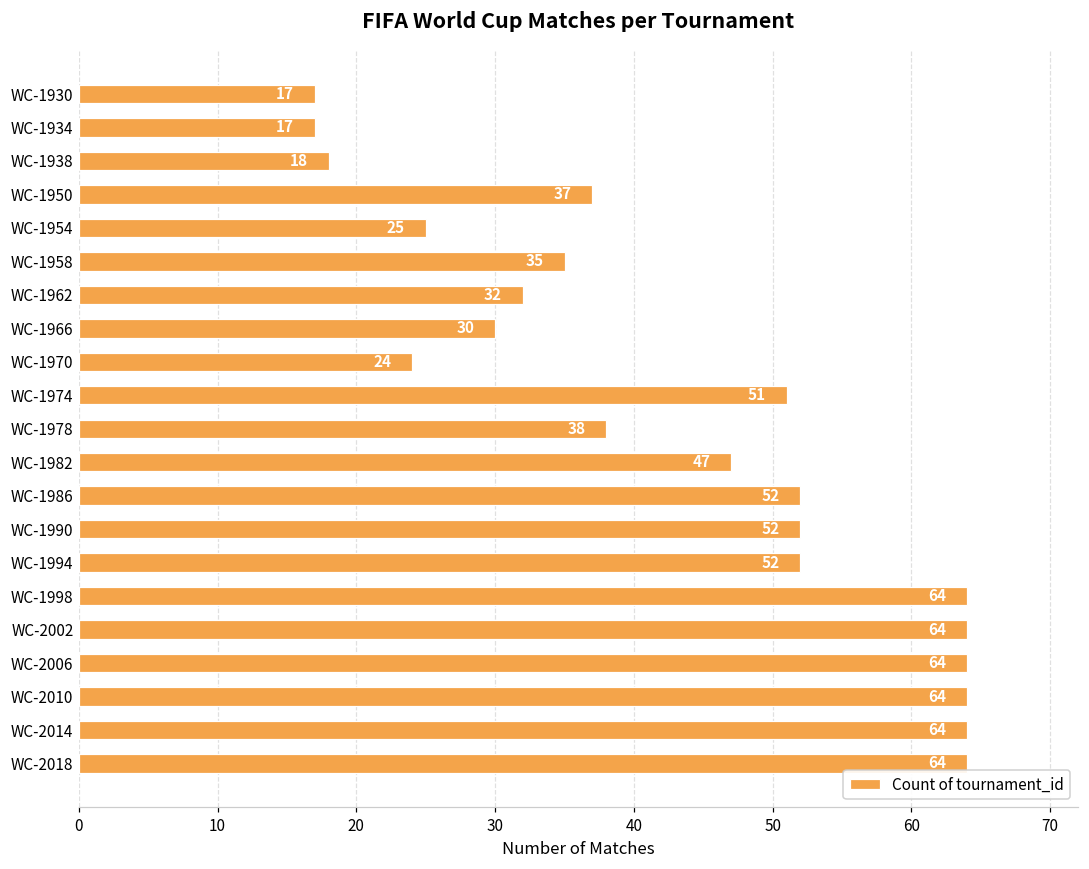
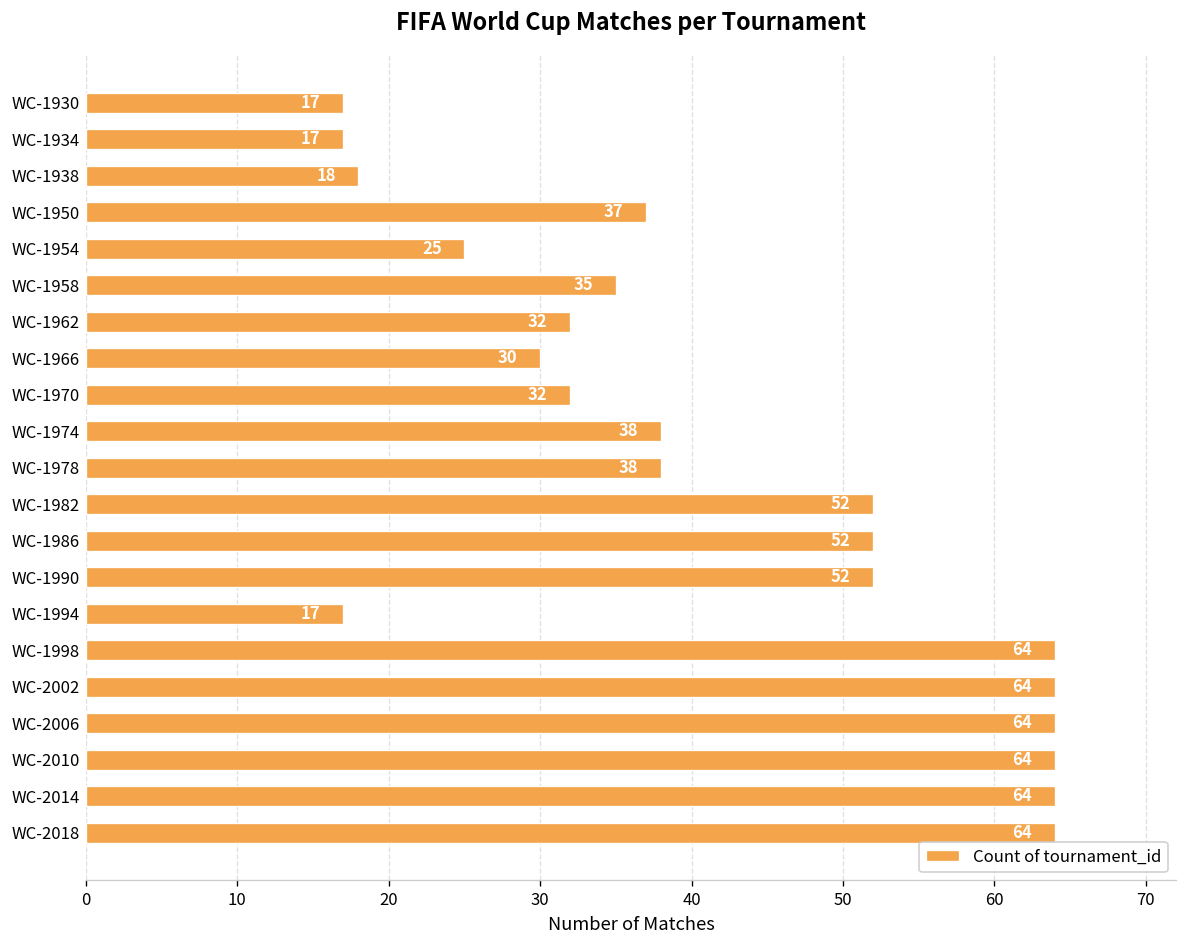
  {
    "WC-1930": 17,
    "WC-1934": 17,
    "WC-1938": 18,
    "WC-1950": 37,
    "WC-1954": 25,
    "WC-1958": 35,
    "WC-1962": 32,
    "WC-1966": 30,
-   "WC-1970": 24,
-   "WC-1974": 51,
+   "WC-1970": 32,
+   "WC-1974": 38,
    "WC-1978": 38,
-   "WC-1982": 47,
+   "WC-1982": 52,
    "WC-1986": 52,
    "WC-1990": 52,
-   "WC-1994": 52,
+   "WC-1994": 17,
    "WC-1998": 64,
    "WC-2002": 64,
    "WC-2006": 64,
    "WC-2010": 64,
    "WC-2014": 64,
    "WC-2018": 64
  }
